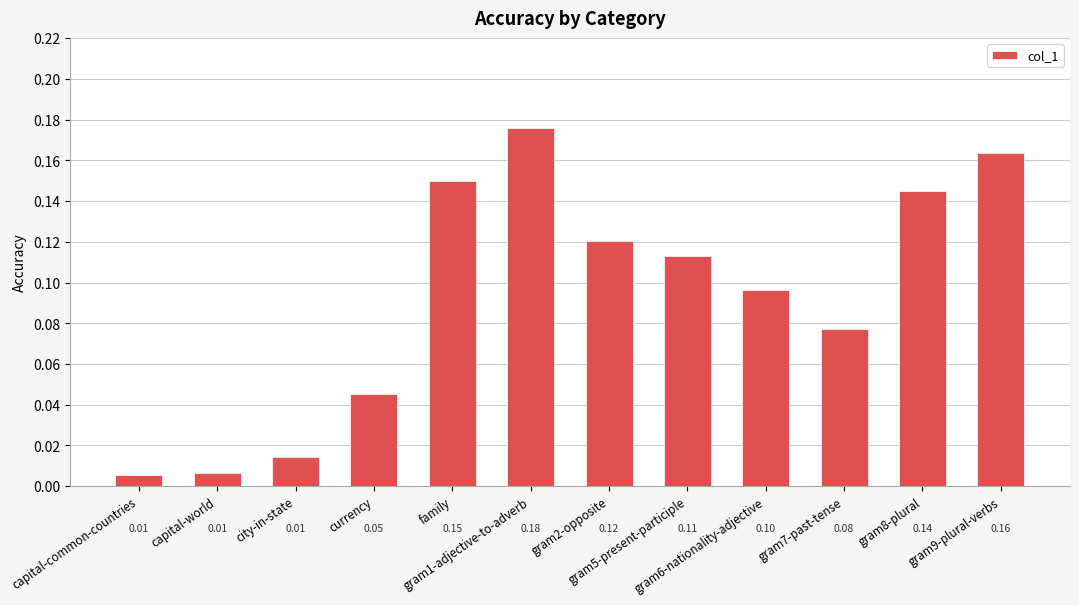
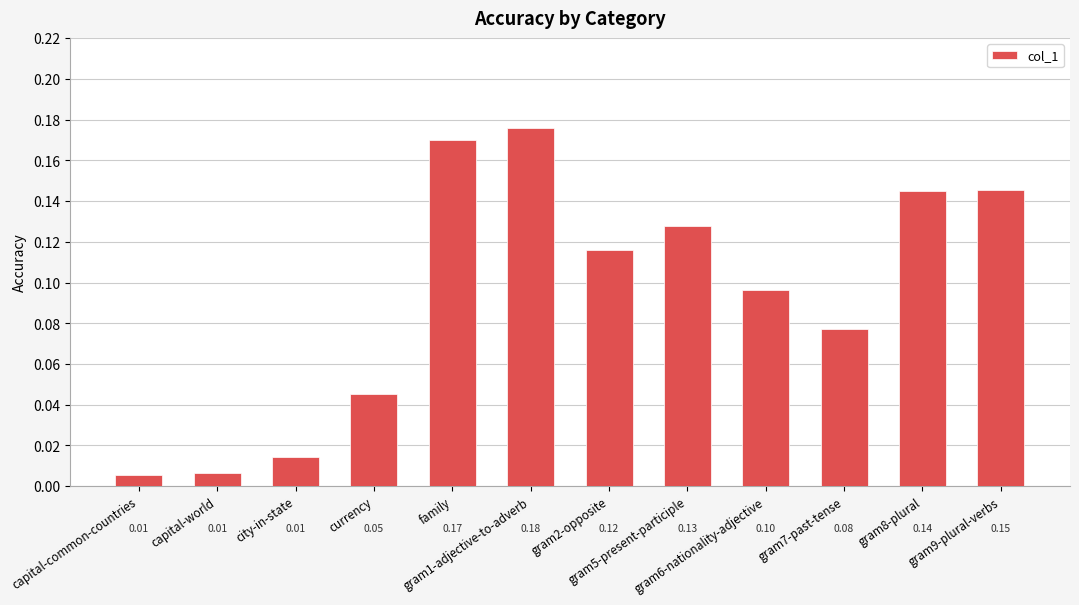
  {
-   "family": 0.15,
-   "gram2-opposite": 0.120,
-   "gram5-present-participle": 0.11,
-   "gram9-plural-verbs": 0.16
+   "family": 0.17,
+   "gram2-opposite": 0.116,
+   "gram5-present-participle": 0.13,
+   "gram9-plural-verbs": 0.15
  }
